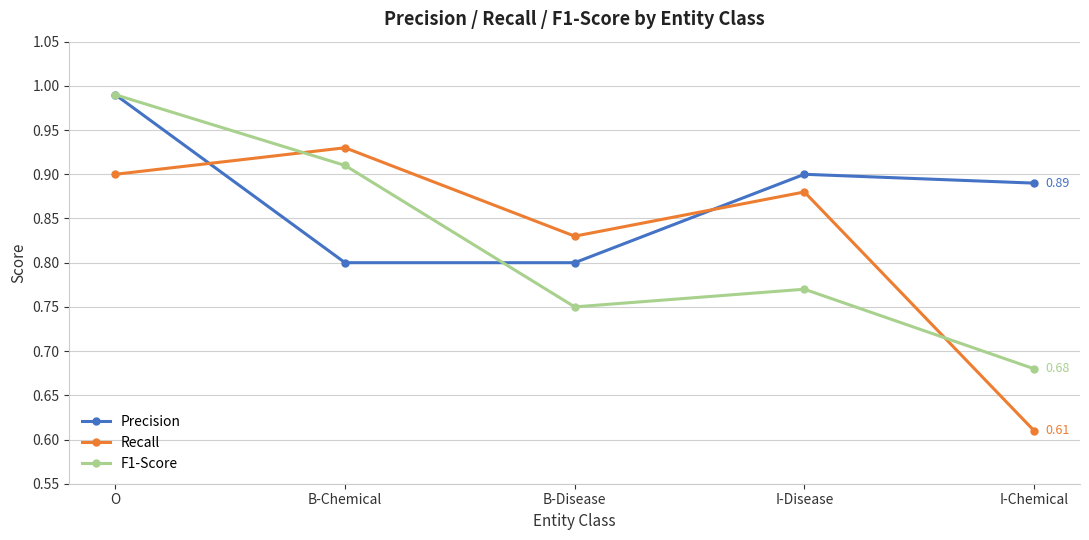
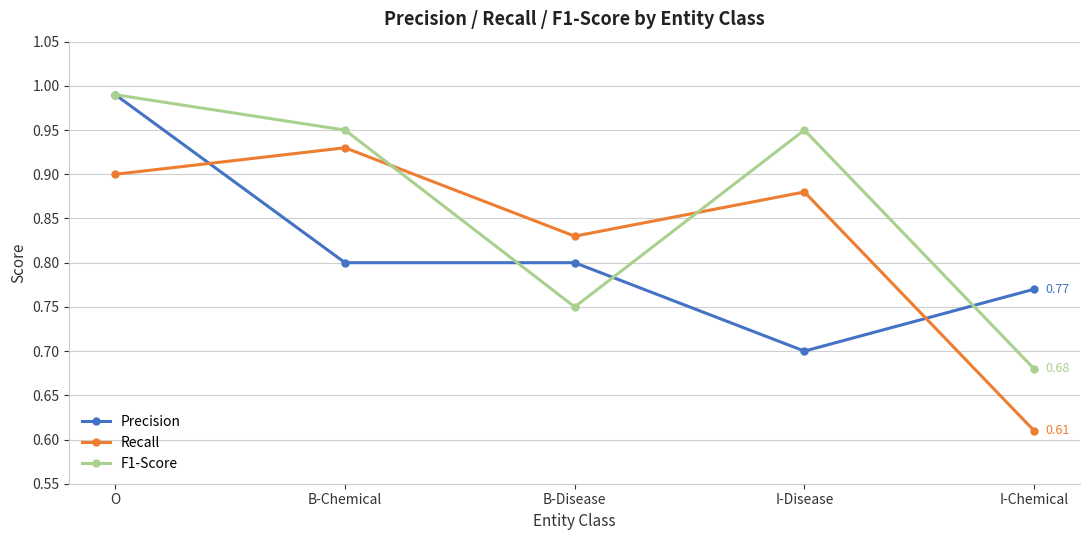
  {
    "Precision": {
-     "I-Disease": 0.9,
-     "I-Chemical": 0.89
+     "I-Disease": 0.7,
+     "I-Chemical": 0.77
    },
    "Recall": {
      "I-Chemical": 0.61
    },
    "F1-Score": {
-     "B-Chemical": 0.91,
+     "B-Chemical": 0.95,
      "B-Disease": 0.75,
-     "I-Disease": 0.77
+     "I-Disease": 0.95
    }
  }
